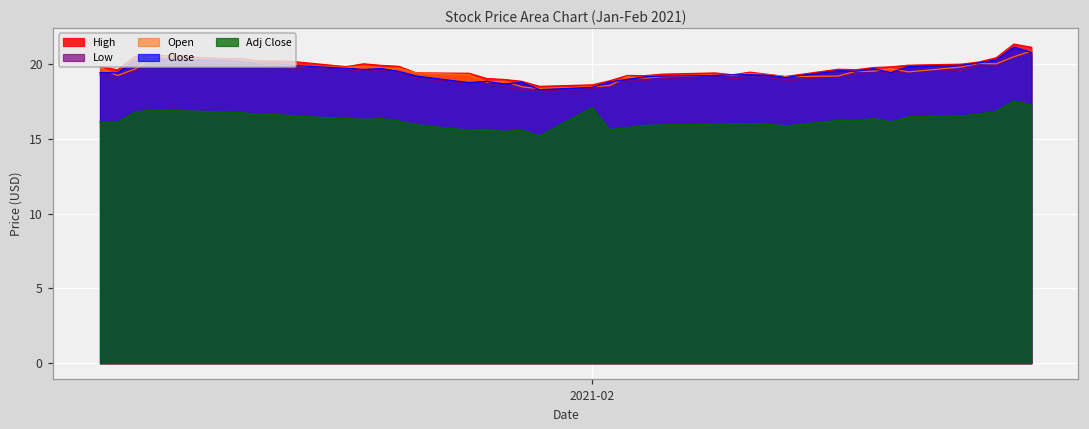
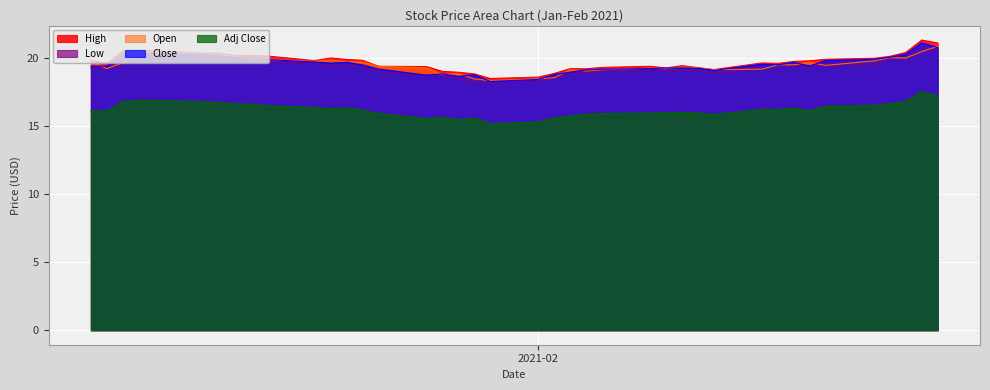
  {
    "Adj Close": {
-     "2021-02": 17.1
+     "2021-02": 15.3
    }
  }
